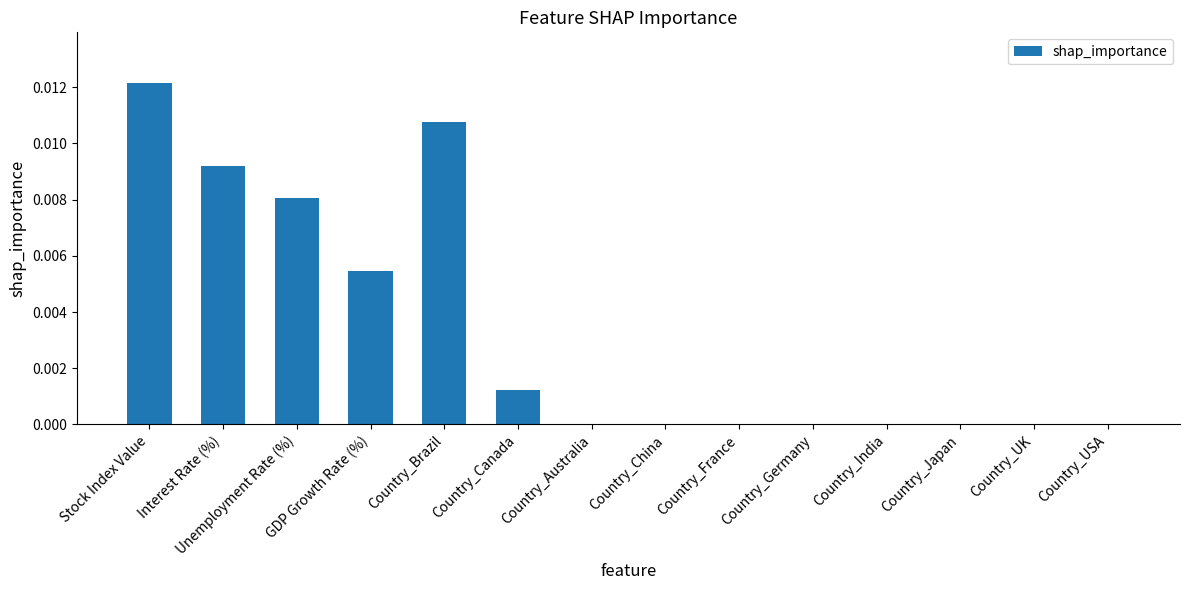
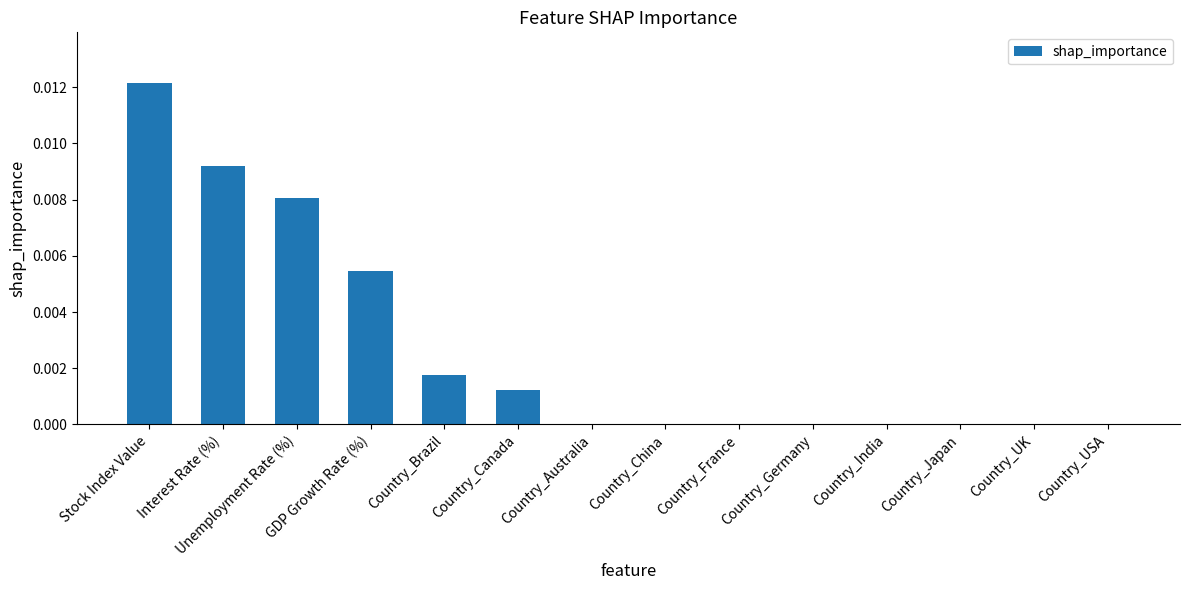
  {
    "Stock Index Value": 0.0121,
    "Interest Rate (%)": 0.0092,
    "Unemployment Rate (%)": 0.0081,
    "GDP Growth Rate (%)": 0.0054,
-   "Country_Brazil": 0.0108,
+   "Country_Brazil": 0.0018,
    "Country_Canada": 0.0012,
    "Country_Australia": 0.0000,
    "Country_China": 0.0000,
    "Country_France": 0.0000,
    "Country_Germany": 0.0000,
    "Country_India": 0.0000,
    "Country_Japan": 0.0000,
    "Country_UK": 0.0000,
    "Country_USA": 0.0000
  }
